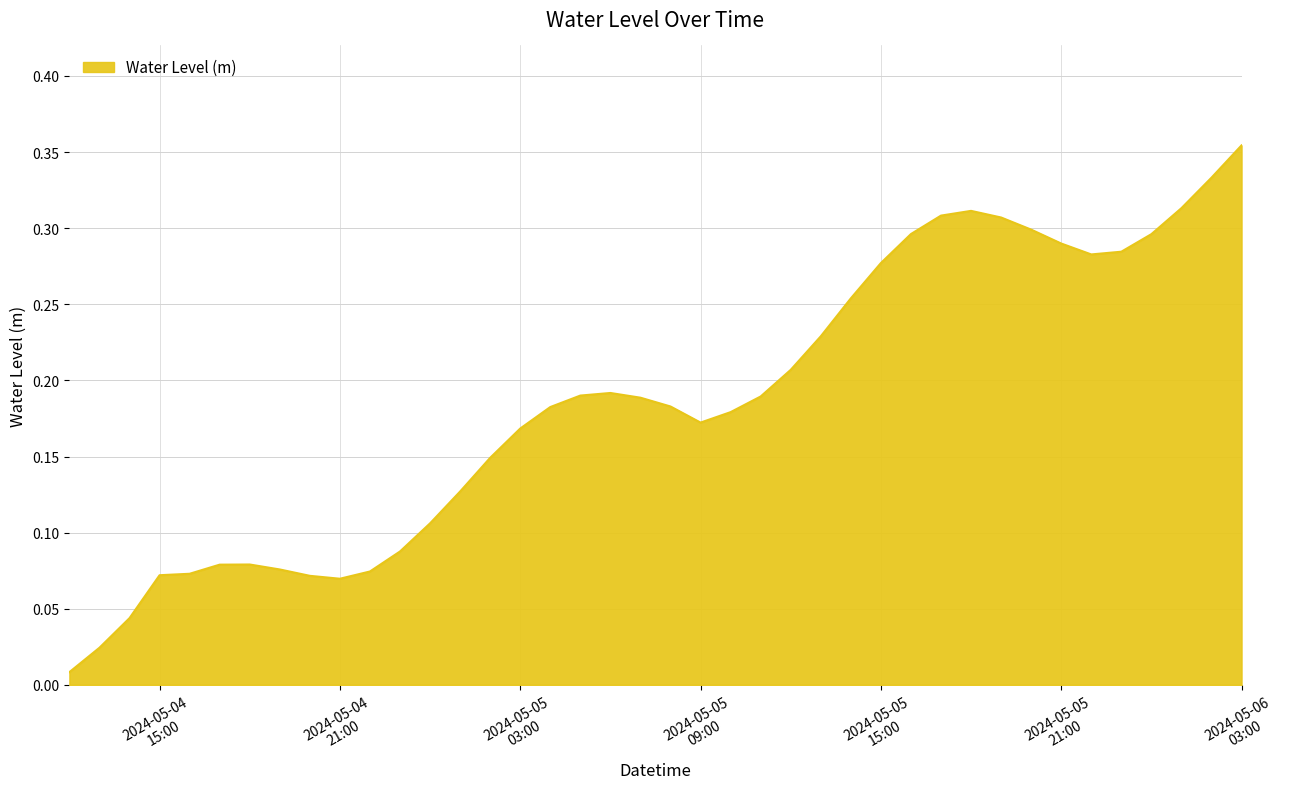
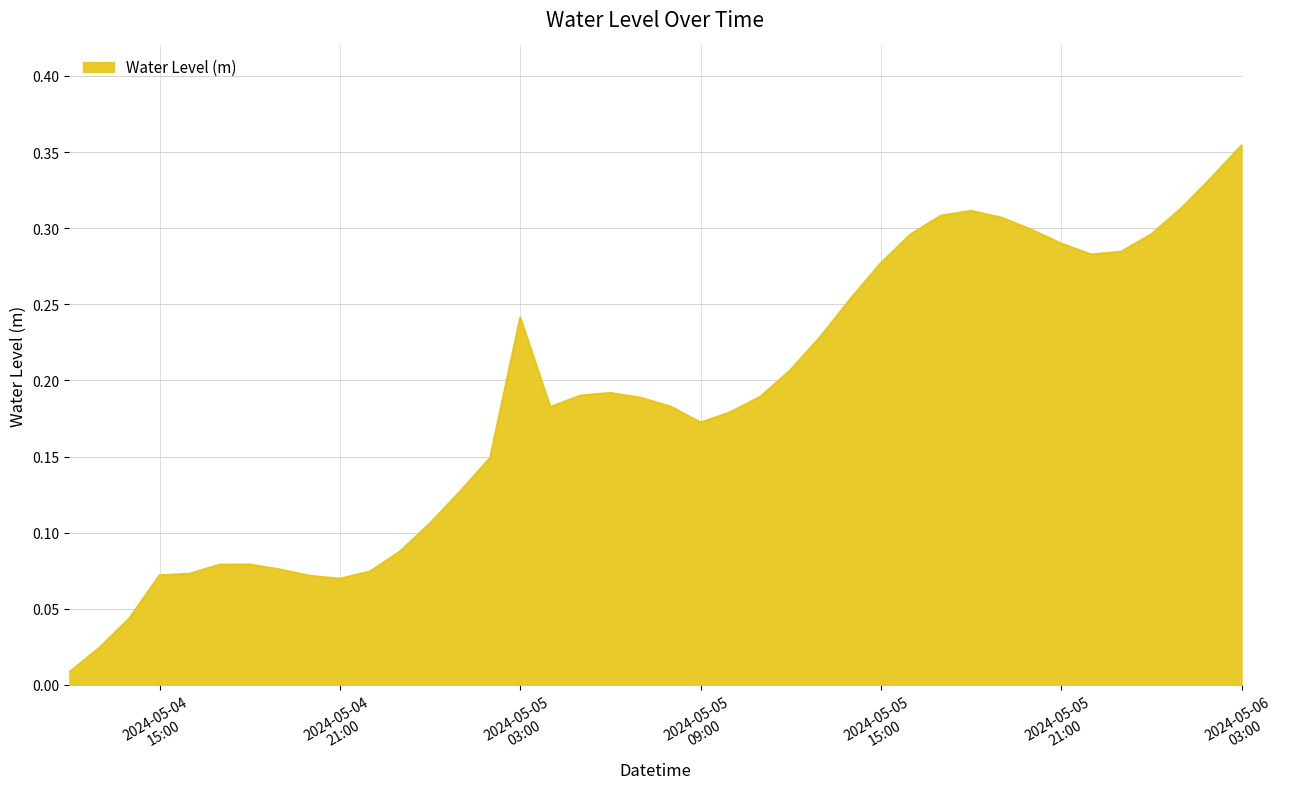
  {
    "2024-05-04 15:00": 0.072,
    "2024-05-04 21:00": 0.070,
-   "2024-05-05 03:00": 0.168,
+   "2024-05-05 03:00": 0.241,
    "2024-05-05 09:00": 0.172,
    "2024-05-05 15:00": 0.277,
    "2024-05-05 21:00": 0.290,
    "2024-05-06 03:00": 0.354
  }
